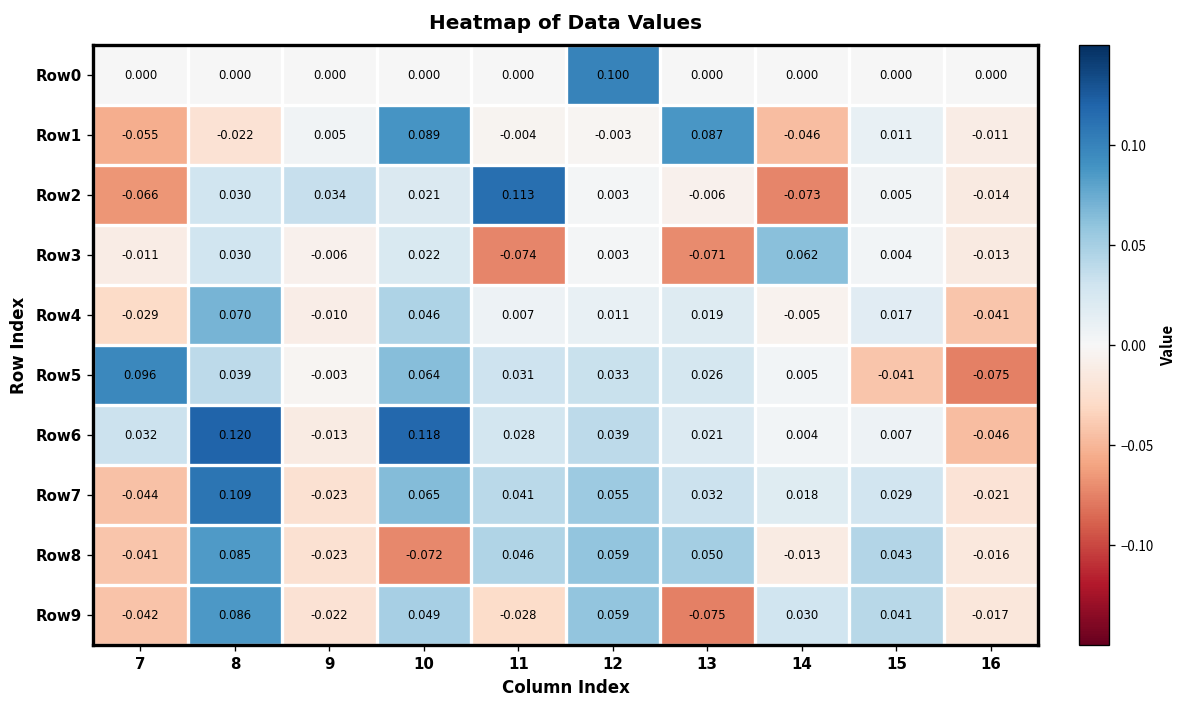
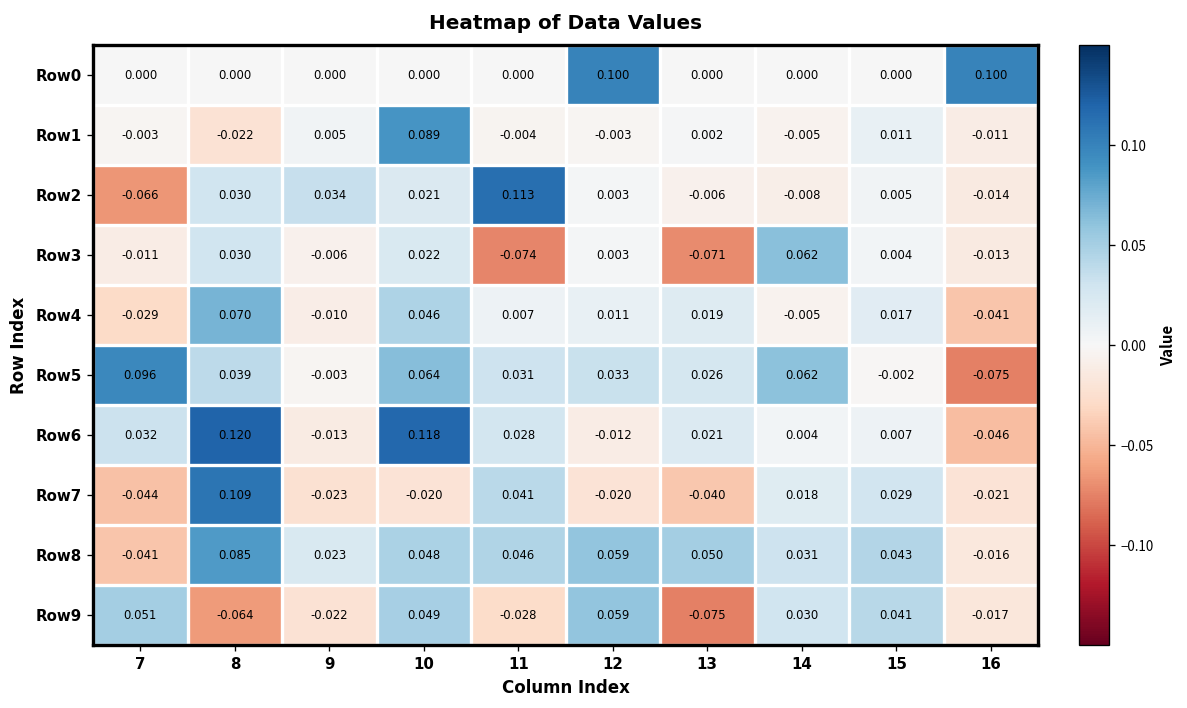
  {
    "Row0": {
      "7": 0.000,
      "8": 0.000,
      "9": 0.000,
      "10": 0.000,
      "11": 0.000,
      "12": 0.100,
      "13": 0.000,
      "14": 0.000,
      "15": 0.000,
-     "16": 0.000
+     "16": 0.100
    },
    "Row1": {
-     "7": -0.055,
+     "7": -0.003,
      "8": -0.022,
      "9": 0.005,
      "10": 0.089,
      "11": -0.004,
      "12": -0.003,
-     "13": 0.087,
-     "14": -0.046,
+     "13": 0.002,
+     "14": -0.005,
      "15": 0.011,
      "16": -0.011
    },
    "Row2": {
      "7": -0.066,
      "8": 0.030,
      "9": 0.034,
      "10": 0.021,
      "11": 0.113,
      "12": 0.003,
      "13": -0.006,
-     "14": -0.073,
+     "14": -0.008,
      "15": 0.005,
      "16": -0.014
    },
    "Row3": {
      "7": -0.011,
      "8": 0.030,
      "9": -0.006,
      "10": 0.022,
      "11": -0.074,
      "12": 0.003,
      "13": -0.071,
      "14": 0.062,
      "15": 0.004,
      "16": -0.013
    },
    "Row4": {
      "7": -0.029,
      "8": 0.070,
      "9": -0.010,
      "10": 0.046,
      "11": 0.007,
      "12": 0.011,
      "13": 0.019,
      "14": -0.005,
      "15": 0.017,
      "16": -0.041
    },
    "Row5": {
      "7": 0.096,
      "8": 0.039,
      "9": -0.003,
      "10": 0.064,
      "11": 0.031,
      "12": 0.033,
      "13": 0.026,
-     "14": 0.005,
-     "15": -0.041,
+     "14": 0.062,
+     "15": -0.002,
      "16": -0.075
    },
    "Row6": {
      "7": 0.032,
      "8": 0.120,
      "9": -0.013,
      "10": 0.118,
      "11": 0.028,
-     "12": 0.039,
+     "12": -0.012,
      "13": 0.021,
      "14": 0.004,
      "15": 0.007,
      "16": -0.046
    },
    "Row7": {
      "7": -0.044,
      "8": 0.109,
      "9": -0.023,
-     "10": 0.065,
+     "10": -0.020,
      "11": 0.041,
-     "12": 0.055,
-     "13": 0.032,
+     "12": -0.020,
+     "13": -0.040,
      "14": 0.018,
      "15": 0.029,
      "16": -0.021
    },
    "Row8": {
      "7": -0.041,
      "8": 0.085,
-     "9": -0.023,
-     "10": -0.072,
+     "9": 0.023,
+     "10": 0.048,
      "11": 0.046,
      "12": 0.059,
      "13": 0.050,
-     "14": -0.013,
+     "14": 0.031,
      "15": 0.043,
      "16": -0.016
    },
    "Row9": {
-     "7": -0.042,
-     "8": 0.086,
+     "7": 0.051,
+     "8": -0.064,
      "9": -0.022,
      "10": 0.049,
      "11": -0.028,
      "12": 0.059,
      "13": -0.075,
      "14": 0.030,
      "15": 0.041,
      "16": -0.017
    }
  }
